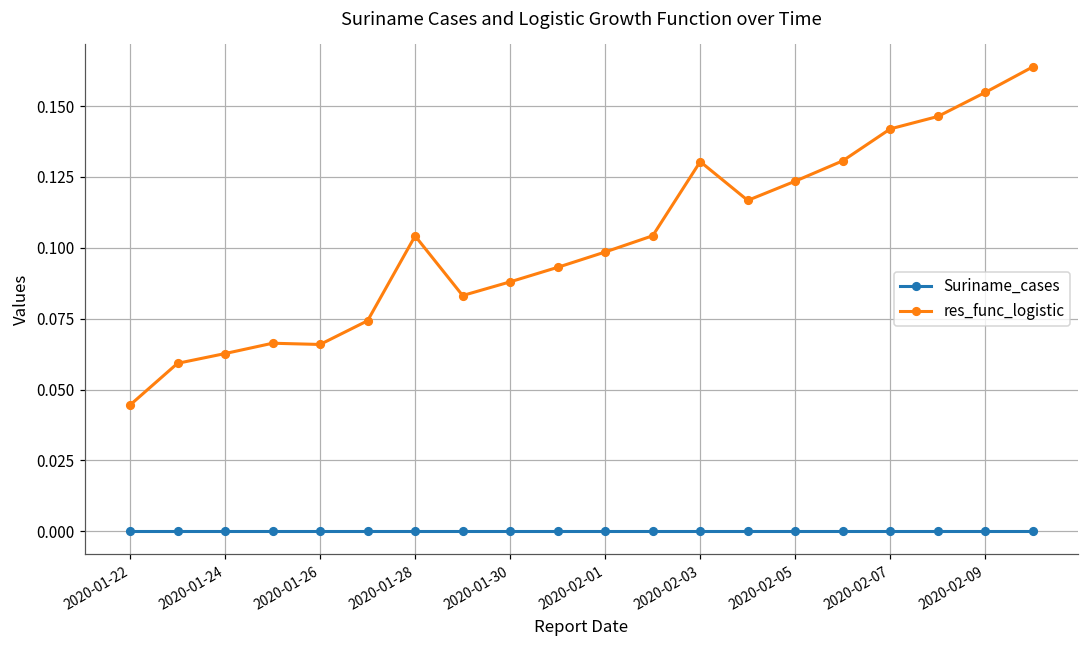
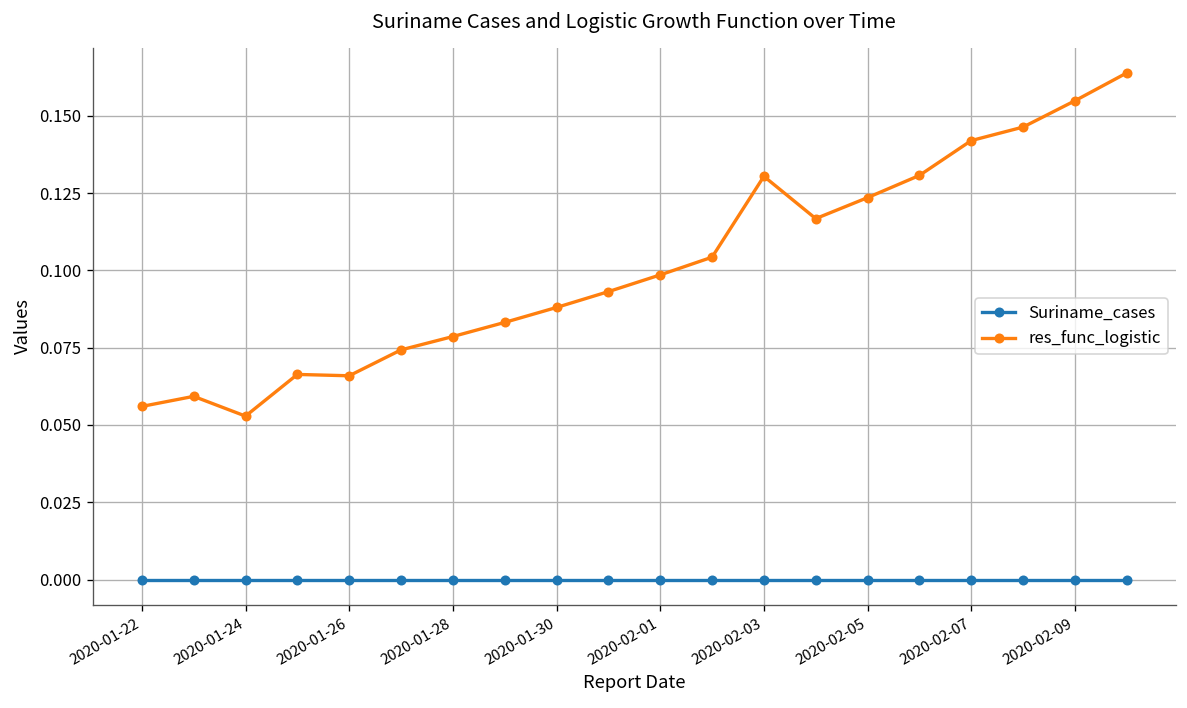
  {
    "Suriname_cases": {
      "2020-01-22": 0.000,
      "2020-01-24": 0.000,
      "2020-01-26": 0.000,
      "2020-01-28": 0.000,
      "2020-01-30": 0.000,
      "2020-02-01": 0.000,
      "2020-02-03": 0.000,
      "2020-02-05": 0.000,
      "2020-02-07": 0.000,
      "2020-02-09": 0.000
    },
    "res_func_logistic": {
-     "2020-01-22": 0.045,
-     "2020-01-24": 0.063,
+     "2020-01-22": 0.056,
+     "2020-01-24": 0.053,
      "2020-01-26": 0.066,
-     "2020-01-28": 0.104,
+     "2020-01-28": 0.079,
      "2020-01-30": 0.088,
      "2020-02-01": 0.099,
      "2020-02-03": 0.130,
      "2020-02-05": 0.124,
      "2020-02-07": 0.142,
      "2020-02-09": 0.155
    }
  }
